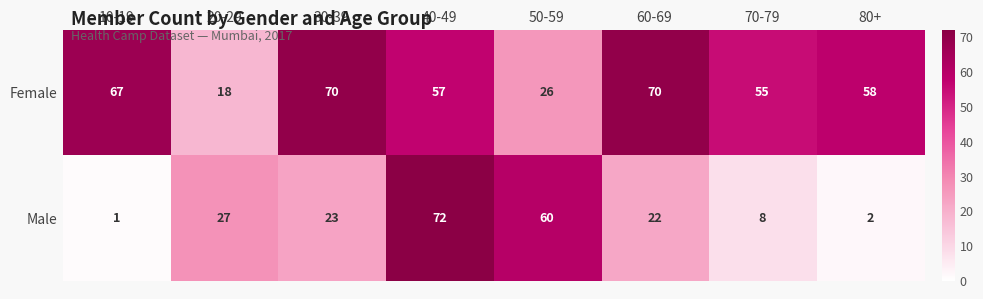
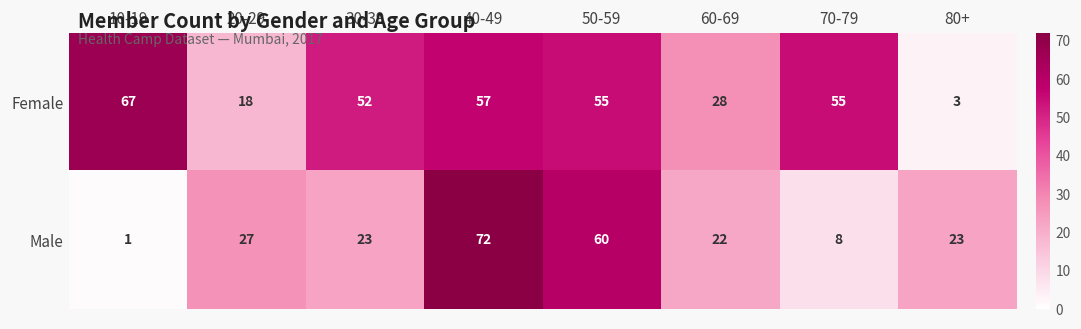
  {
    "Female": {
      "10-19": 67,
      "20-29": 18,
-     "30-39": 70,
+     "30-39": 52,
      "40-49": 57,
-     "50-59": 26,
-     "60-69": 70,
+     "50-59": 55,
+     "60-69": 28,
      "70-79": 55,
-     "80+": 58
+     "80+": 3
    },
    "Male": {
      "10-19": 1,
      "20-29": 27,
      "30-39": 23,
      "40-49": 72,
      "50-59": 60,
      "60-69": 22,
      "70-79": 8,
-     "80+": 2
+     "80+": 23
    }
  }
